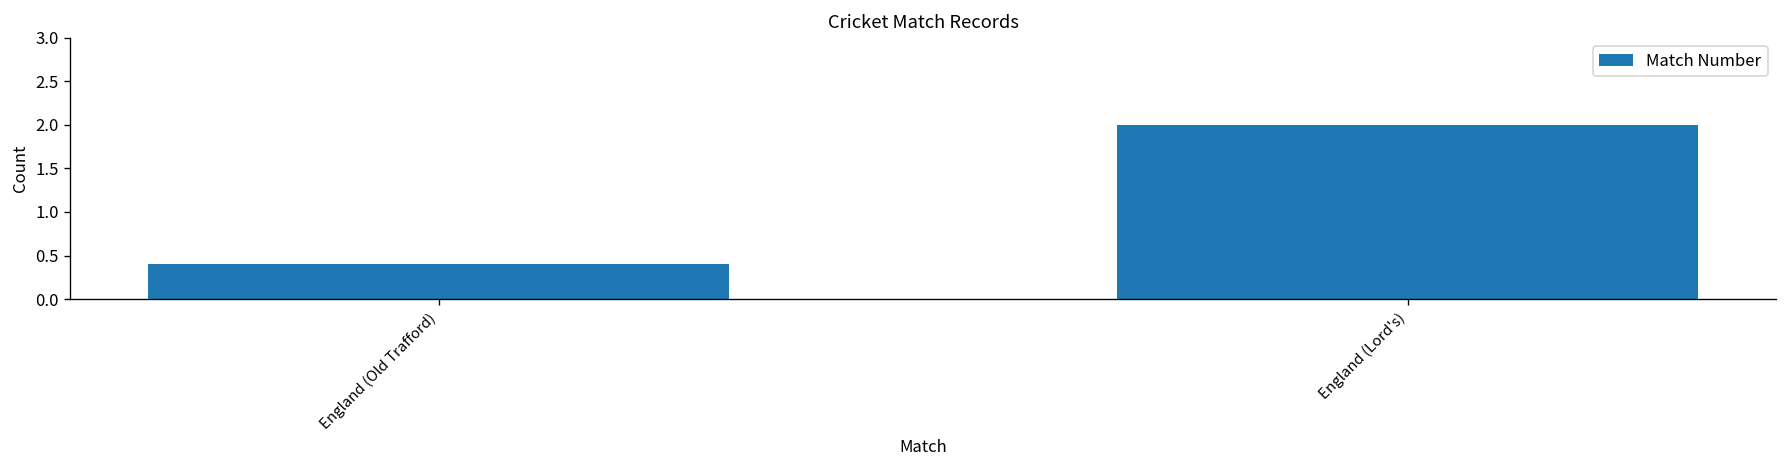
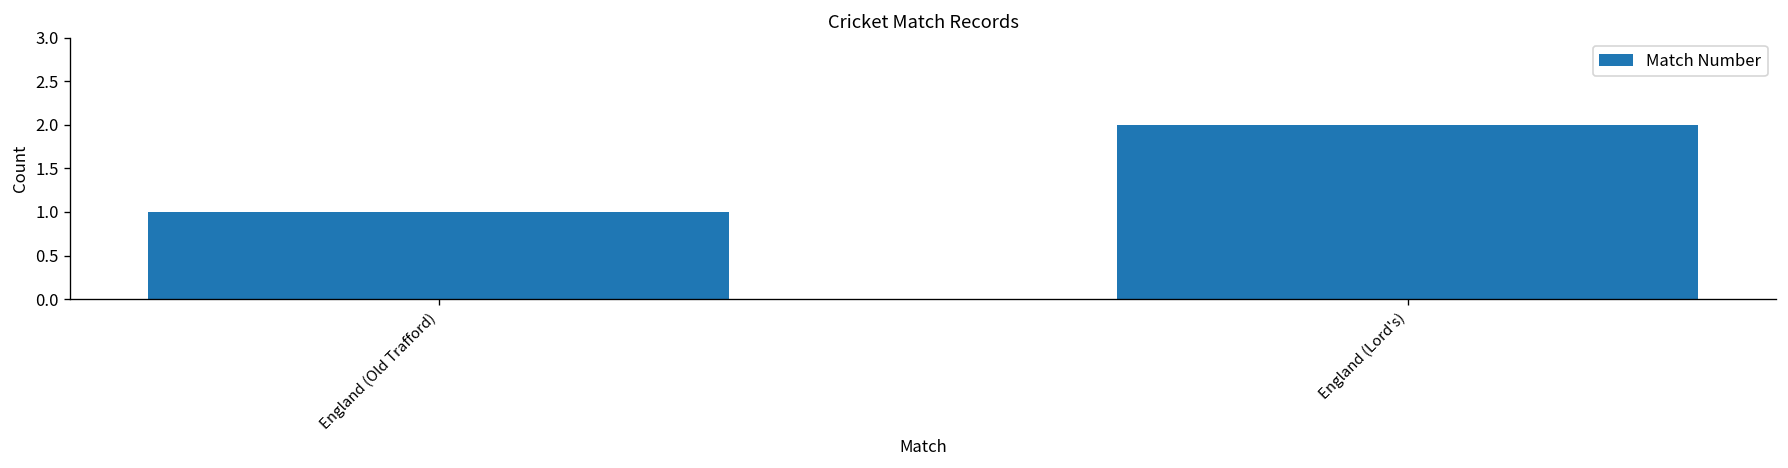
  {
-   "England (Old Trafford)": 0.4,
+   "England (Old Trafford)": 1.0,
    "England (Lord's)": 2.0
  }
